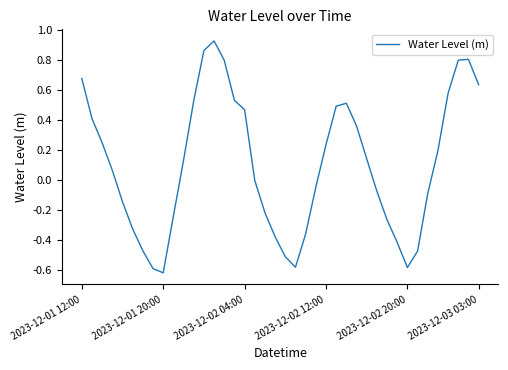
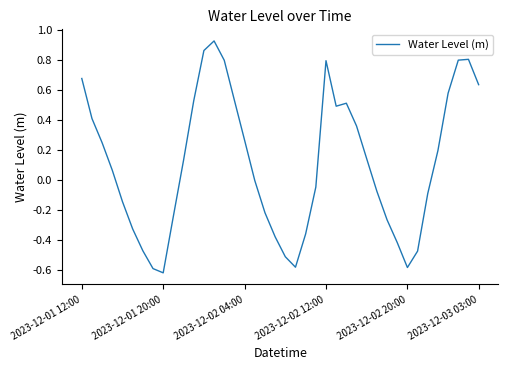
  {
    "2023-12-01 12:00": 0.68,
    "2023-12-01 20:00": -0.62,
-   "2023-12-02 04:00": 0.47,
-   "2023-12-02 12:00": 0.24,
+   "2023-12-02 04:00": 0.27,
+   "2023-12-02 12:00": 0.80,
    "2023-12-02 20:00": -0.59,
    "2023-12-03 03:00": 0.64
  }
